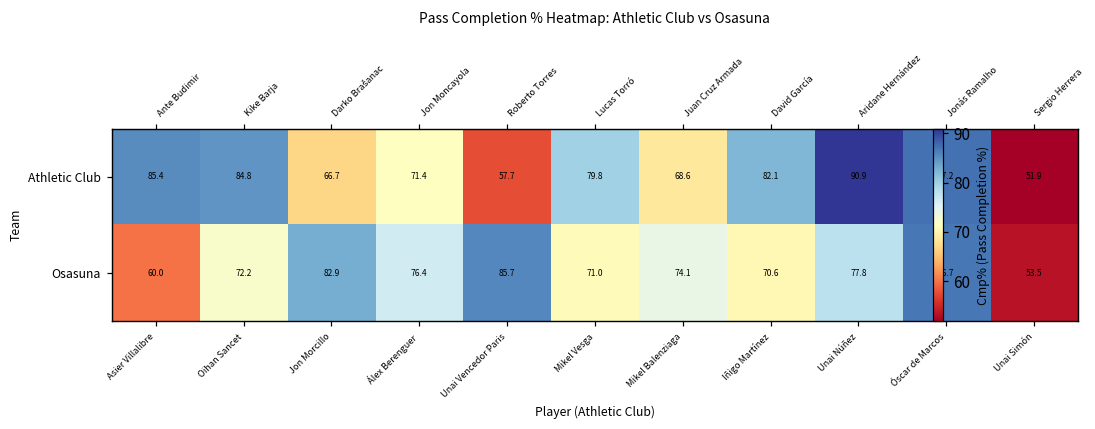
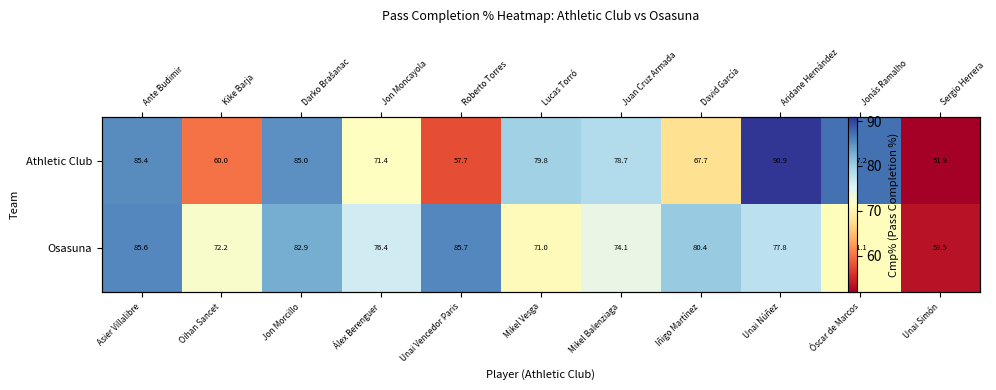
  {
    "Athletic Club": {
      "Asier Villalibre": 85.4,
-     "Oihan Sancet": 84.8,
-     "Jon Morcillo": 66.7,
+     "Oihan Sancet": 60.0,
+     "Jon Morcillo": 85.0,
      "Álex Berenguer": 71.4,
      "Unai Vencedor Paris": 57.7,
      "Mikel Vesga": 79.8,
-     "Mikel Balenziaga": 68.6,
-     "Iñigo Martínez": 82.1,
+     "Mikel Balenziaga": 78.7,
+     "Iñigo Martínez": 67.7,
      "Unai Núñez": 90.9,
      "Óscar de Marcos": 87.2,
      "Unai Simón": 51.9
    },
    "Osasuna": {
-     "Asier Villalibre": 60.0,
+     "Asier Villalibre": 85.6,
      "Oihan Sancet": 72.2,
      "Jon Morcillo": 82.9,
      "Álex Berenguer": 76.4,
      "Unai Vencedor Paris": 85.7,
      "Mikel Vesga": 71.0,
      "Mikel Balenziaga": 74.1,
-     "Iñigo Martínez": 70.6,
+     "Iñigo Martínez": 80.4,
      "Unai Núñez": 77.8,
-     "Óscar de Marcos": 86.7,
+     "Óscar de Marcos": 71.1,
      "Unai Simón": 53.5
    }
  }
